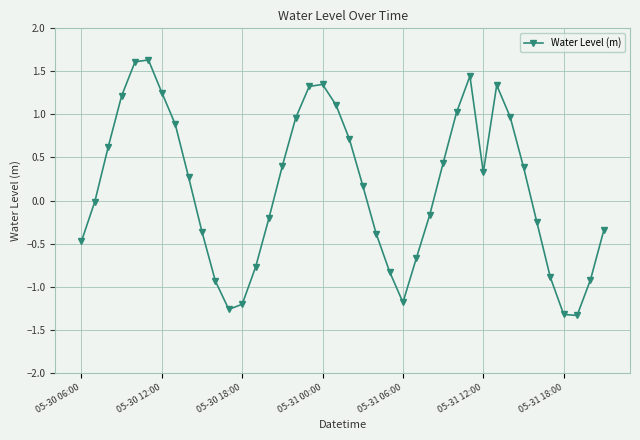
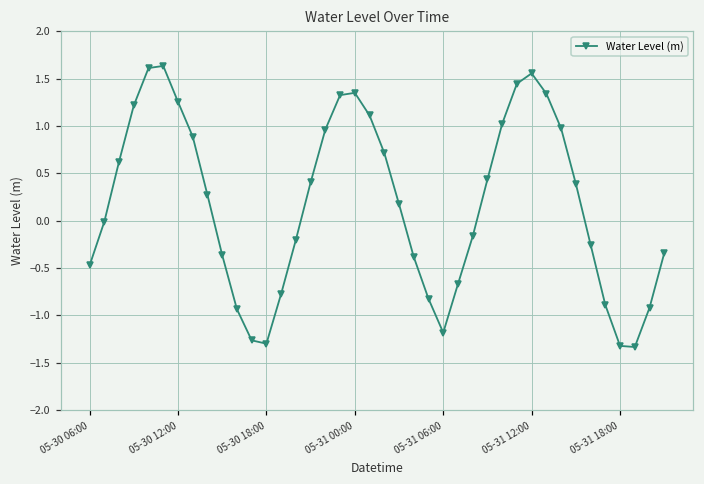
  {
    "05-30 06:00": -0.5,
    "05-30 12:00": 1.3,
-   "05-30 18:00": -1.2,
+   "05-30 18:00": -1.3,
    "05-31 00:00": 1.3,
    "05-31 06:00": -1.2,
-   "05-31 12:00": 0.3,
+   "05-31 12:00": 1.6,
    "05-31 18:00": -1.3
  }
